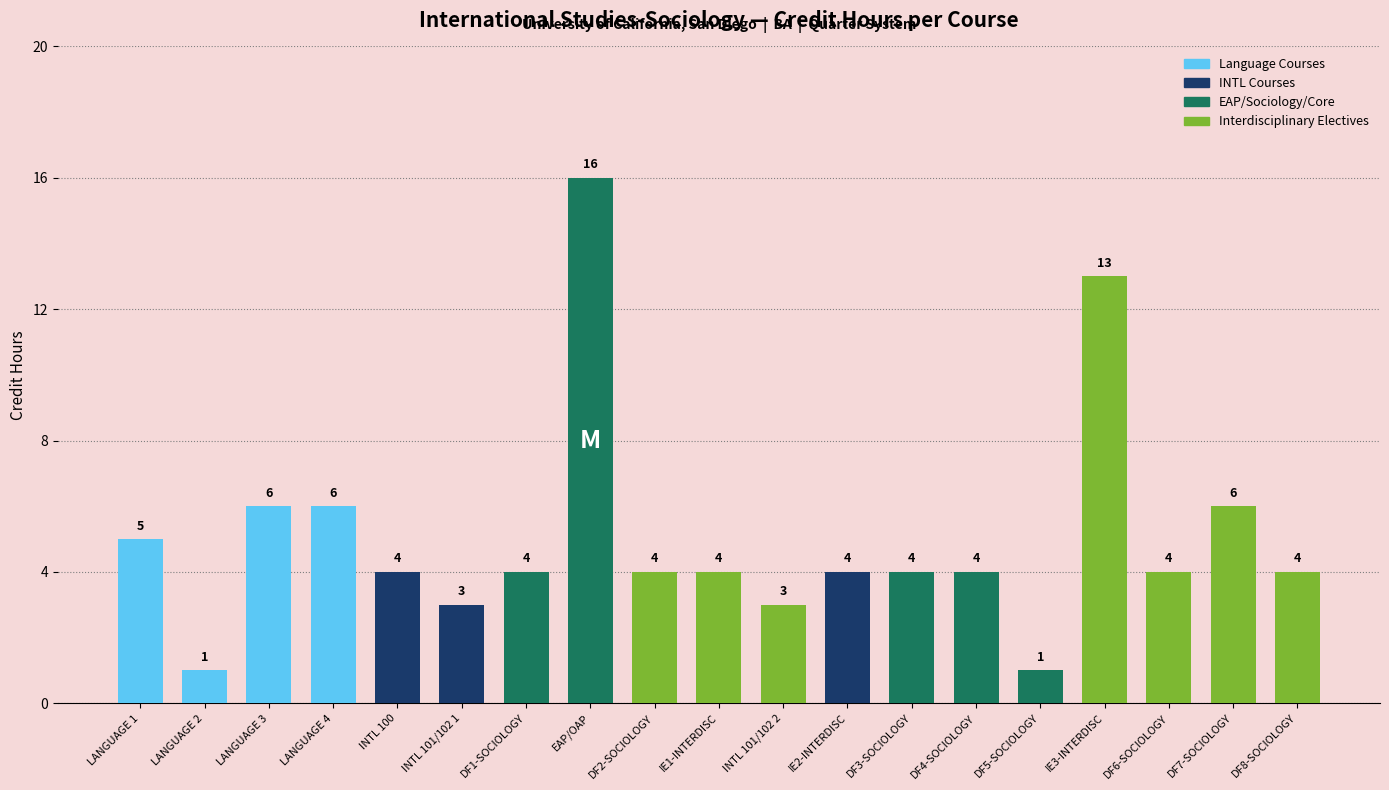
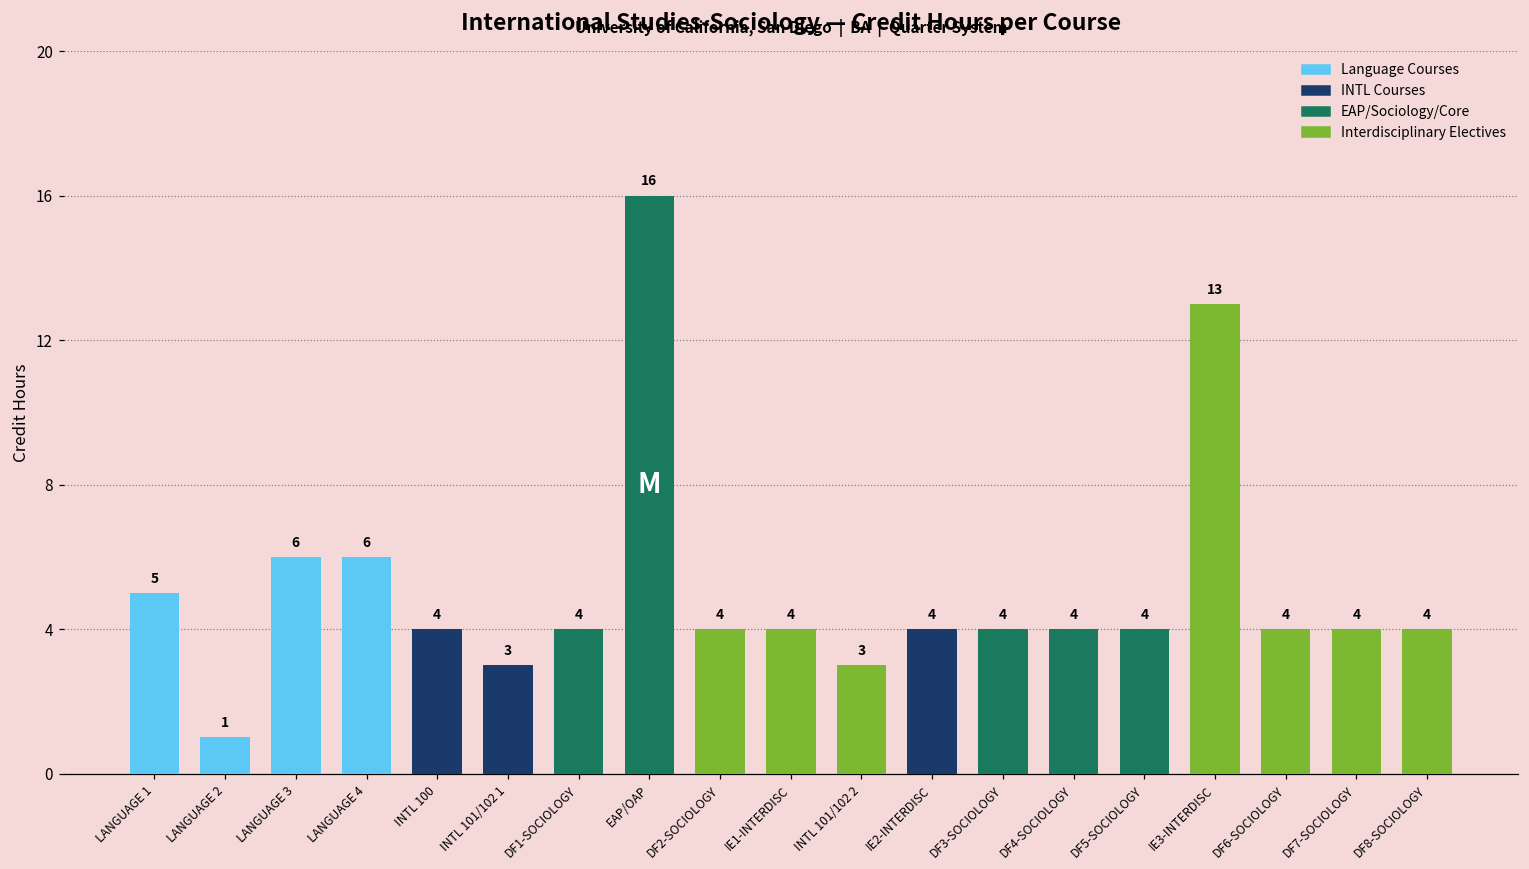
  {
    "LANGUAGE 1": 5,
    "LANGUAGE 2": 1,
    "LANGUAGE 3": 6,
    "LANGUAGE 4": 6,
    "INTL 100": 4,
    "INTL 101/102 1": 3,
    "DF1-SOCIOLOGY": 4,
    "EAP/OAP": 16,
    "DF2-SOCIOLOGY": 4,
    "IE1-INTERDISC": 4,
    "INTL 101/102 2": 3,
    "IE2-INTERDISC": 4,
    "DF3-SOCIOLOGY": 4,
    "DF4-SOCIOLOGY": 4,
-   "DF5-SOCIOLOGY": 1,
+   "DF5-SOCIOLOGY": 4,
    "IE3-INTERDISC": 13,
    "DF6-SOCIOLOGY": 4,
-   "DF7-SOCIOLOGY": 6,
+   "DF7-SOCIOLOGY": 4,
    "DF8-SOCIOLOGY": 4
  }
